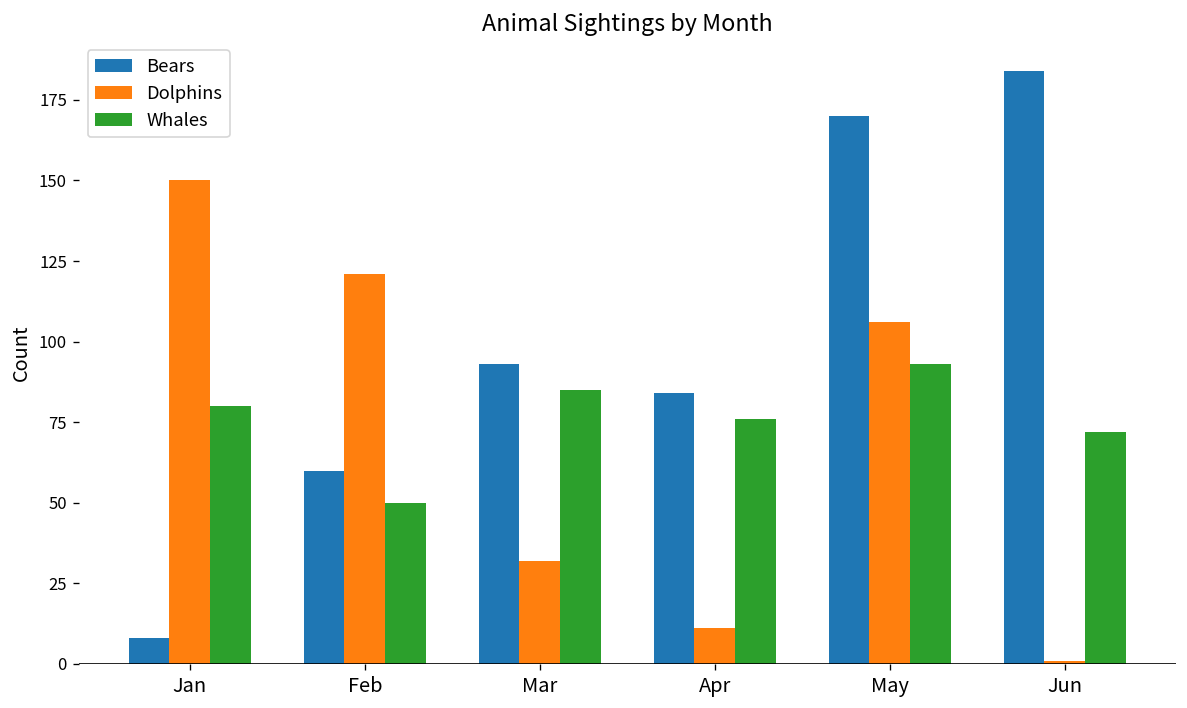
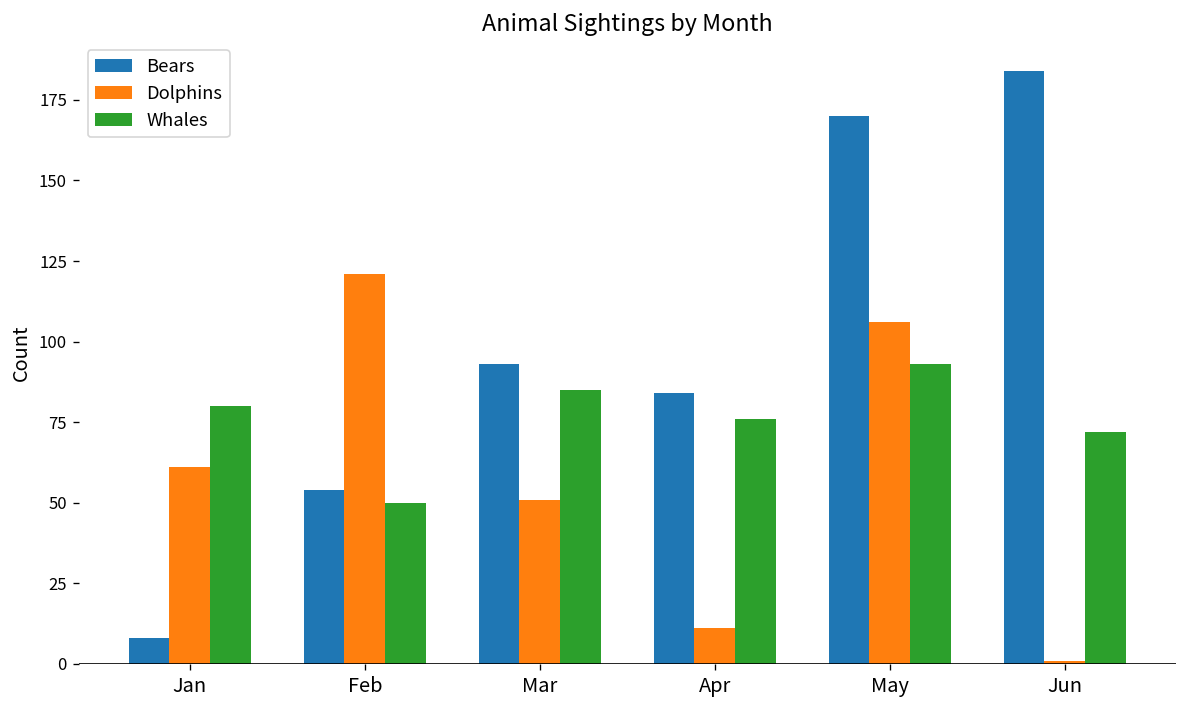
  {
    "Bears": {
      "Jan": 8,
-     "Feb": 60,
+     "Feb": 54,
      "Mar": 93,
      "Apr": 84,
      "May": 170,
      "Jun": 184
    },
    "Dolphins": {
-     "Jan": 150,
+     "Jan": 61,
      "Feb": 121,
-     "Mar": 32,
+     "Mar": 51,
      "Apr": 11,
      "May": 106,
      "Jun": 1
    },
    "Whales": {
      "Jan": 80,
      "Feb": 50,
      "Mar": 85,
      "Apr": 76,
      "May": 93,
      "Jun": 72
    }
  }
